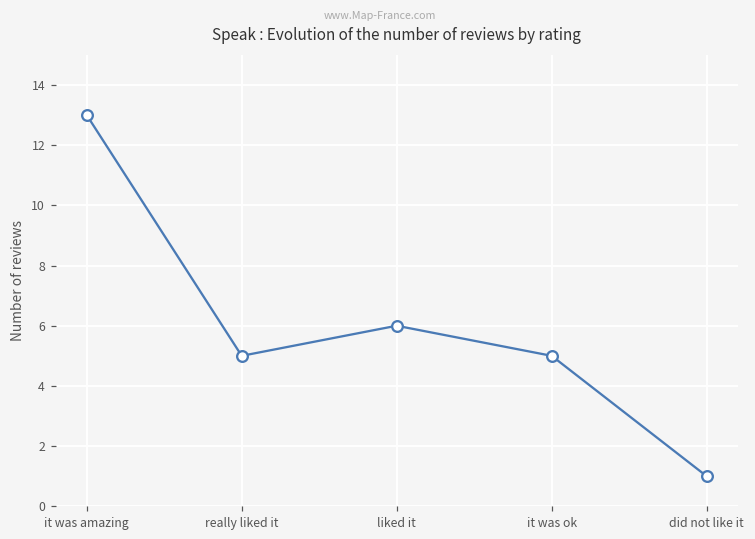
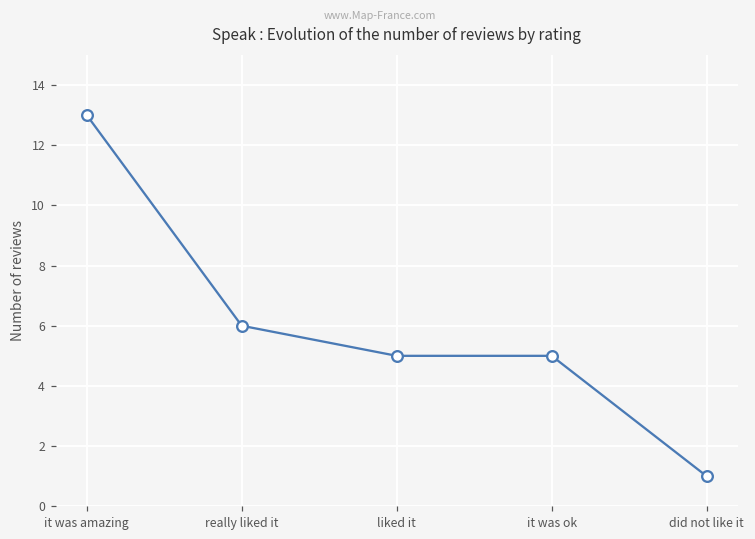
  {
    "it was amazing": 13,
-   "really liked it": 5,
-   "liked it": 6,
+   "really liked it": 6,
+   "liked it": 5,
    "it was ok": 5,
    "did not like it": 1
  }
